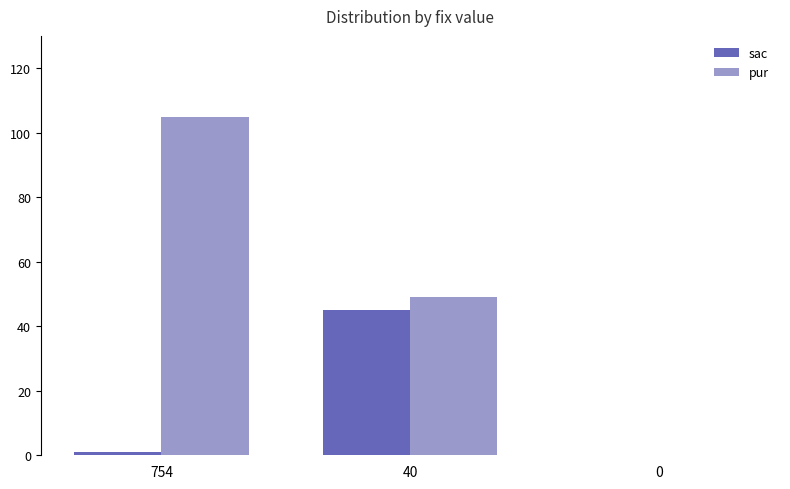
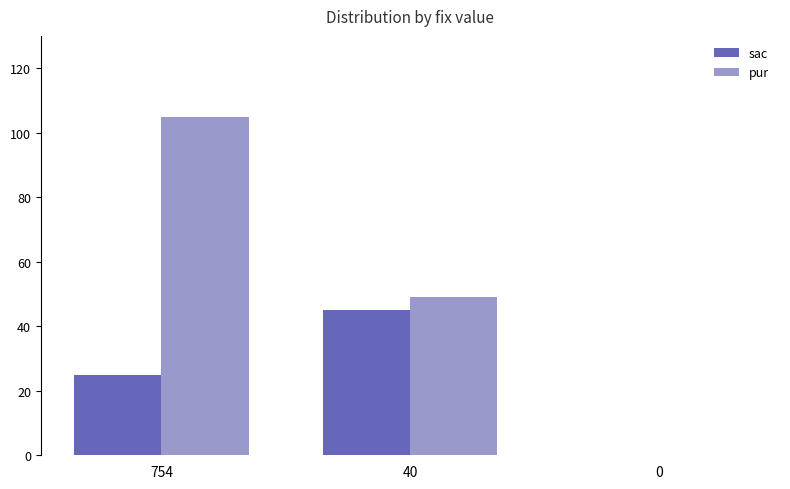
  {
    "sac": {
-     "754": 1,
+     "754": 25,
      "40": 45,
      "0": 0
    },
    "pur": {
      "754": 105,
      "40": 49,
      "0": 0
    }
  }
